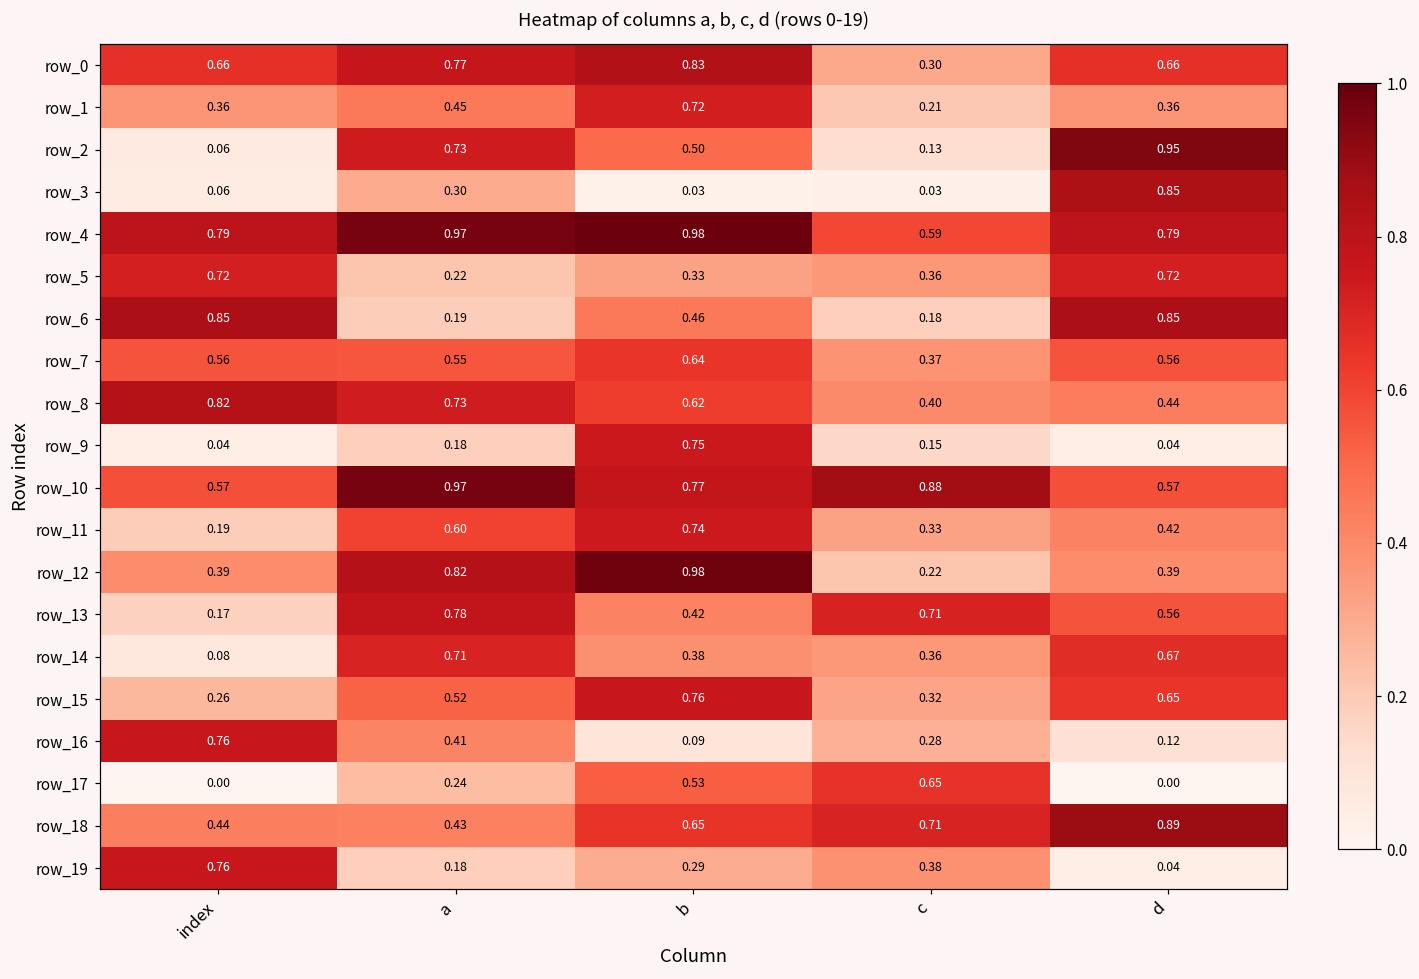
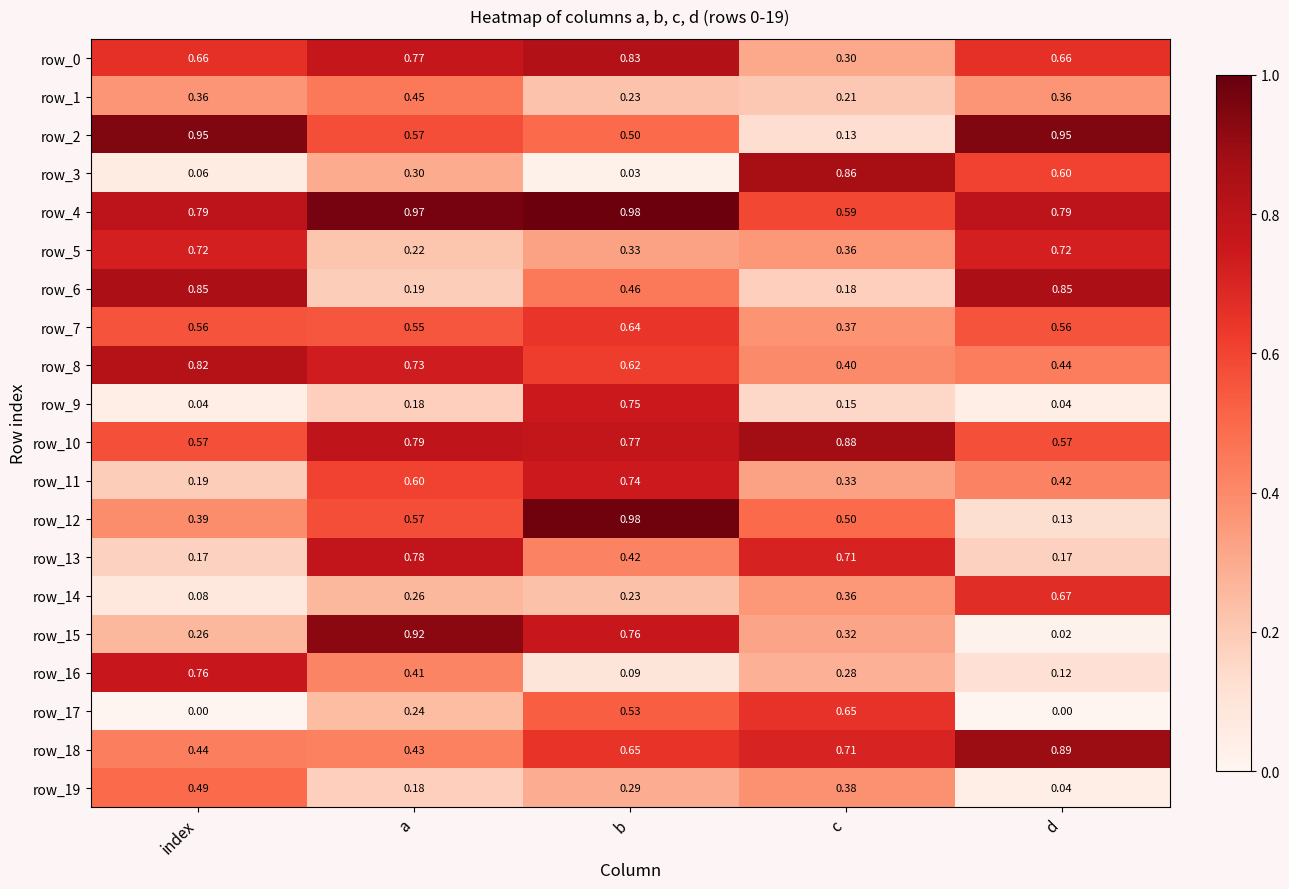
  {
    "row_0": {
      "index": 0.66,
      "a": 0.77,
      "b": 0.83,
      "c": 0.30,
      "d": 0.66
    },
    "row_1": {
      "index": 0.36,
      "a": 0.45,
-     "b": 0.72,
+     "b": 0.23,
      "c": 0.21,
      "d": 0.36
    },
    "row_2": {
-     "index": 0.06,
-     "a": 0.73,
+     "index": 0.95,
+     "a": 0.57,
      "b": 0.50,
      "c": 0.13,
      "d": 0.95
    },
    "row_3": {
      "index": 0.06,
      "a": 0.30,
      "b": 0.03,
-     "c": 0.03,
-     "d": 0.85
+     "c": 0.86,
+     "d": 0.60
    },
    "row_4": {
      "index": 0.79,
      "a": 0.97,
      "b": 0.98,
      "c": 0.59,
      "d": 0.79
    },
    "row_5": {
      "index": 0.72,
      "a": 0.22,
      "b": 0.33,
      "c": 0.36,
      "d": 0.72
    },
    "row_6": {
      "index": 0.85,
      "a": 0.19,
      "b": 0.46,
      "c": 0.18,
      "d": 0.85
    },
    "row_7": {
      "index": 0.56,
      "a": 0.55,
      "b": 0.64,
      "c": 0.37,
      "d": 0.56
    },
    "row_8": {
      "index": 0.82,
      "a": 0.73,
      "b": 0.62,
      "c": 0.40,
      "d": 0.44
    },
    "row_9": {
      "index": 0.04,
      "a": 0.18,
      "b": 0.75,
      "c": 0.15,
      "d": 0.04
    },
    "row_10": {
      "index": 0.57,
-     "a": 0.97,
+     "a": 0.79,
      "b": 0.77,
      "c": 0.88,
      "d": 0.57
    },
    "row_11": {
      "index": 0.19,
      "a": 0.60,
      "b": 0.74,
      "c": 0.33,
      "d": 0.42
    },
    "row_12": {
      "index": 0.39,
-     "a": 0.82,
+     "a": 0.57,
      "b": 0.98,
-     "c": 0.22,
-     "d": 0.39
+     "c": 0.50,
+     "d": 0.13
    },
    "row_13": {
      "index": 0.17,
      "a": 0.78,
      "b": 0.42,
      "c": 0.71,
-     "d": 0.56
+     "d": 0.17
    },
    "row_14": {
      "index": 0.08,
-     "a": 0.71,
-     "b": 0.38,
+     "a": 0.26,
+     "b": 0.23,
      "c": 0.36,
      "d": 0.67
    },
    "row_15": {
      "index": 0.26,
-     "a": 0.52,
+     "a": 0.92,
      "b": 0.76,
      "c": 0.32,
-     "d": 0.65
+     "d": 0.02
    },
    "row_16": {
      "index": 0.76,
      "a": 0.41,
      "b": 0.09,
      "c": 0.28,
      "d": 0.12
    },
    "row_17": {
      "index": 0.00,
      "a": 0.24,
      "b": 0.53,
      "c": 0.65,
      "d": 0.00
    },
    "row_18": {
      "index": 0.44,
      "a": 0.43,
      "b": 0.65,
      "c": 0.71,
      "d": 0.89
    },
    "row_19": {
-     "index": 0.76,
+     "index": 0.49,
      "a": 0.18,
      "b": 0.29,
      "c": 0.38,
      "d": 0.04
    }
  }
